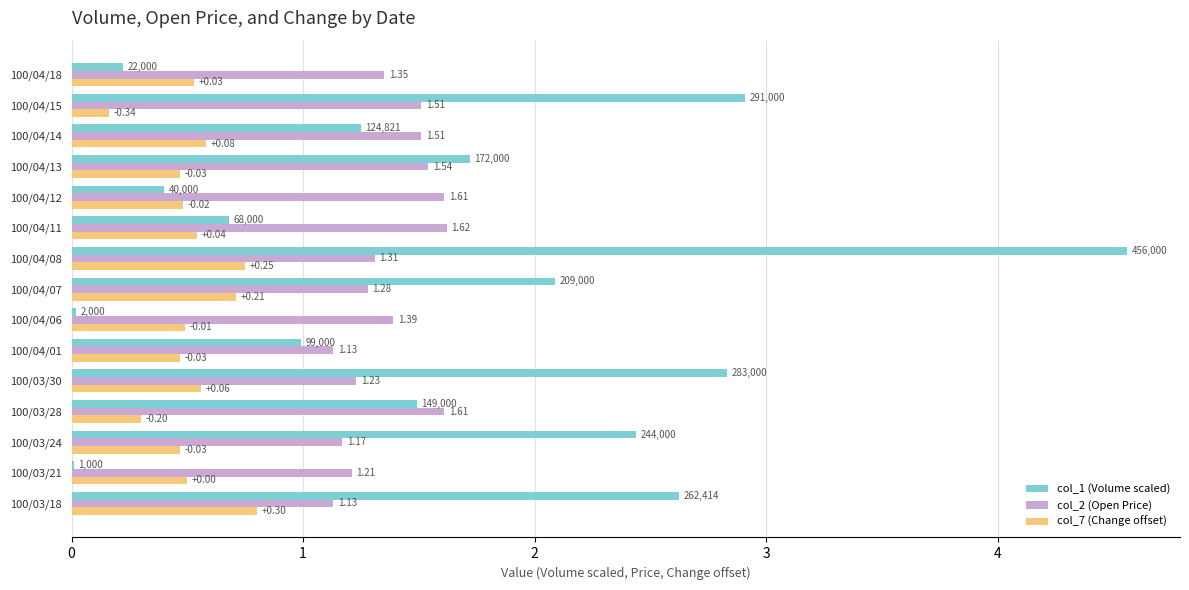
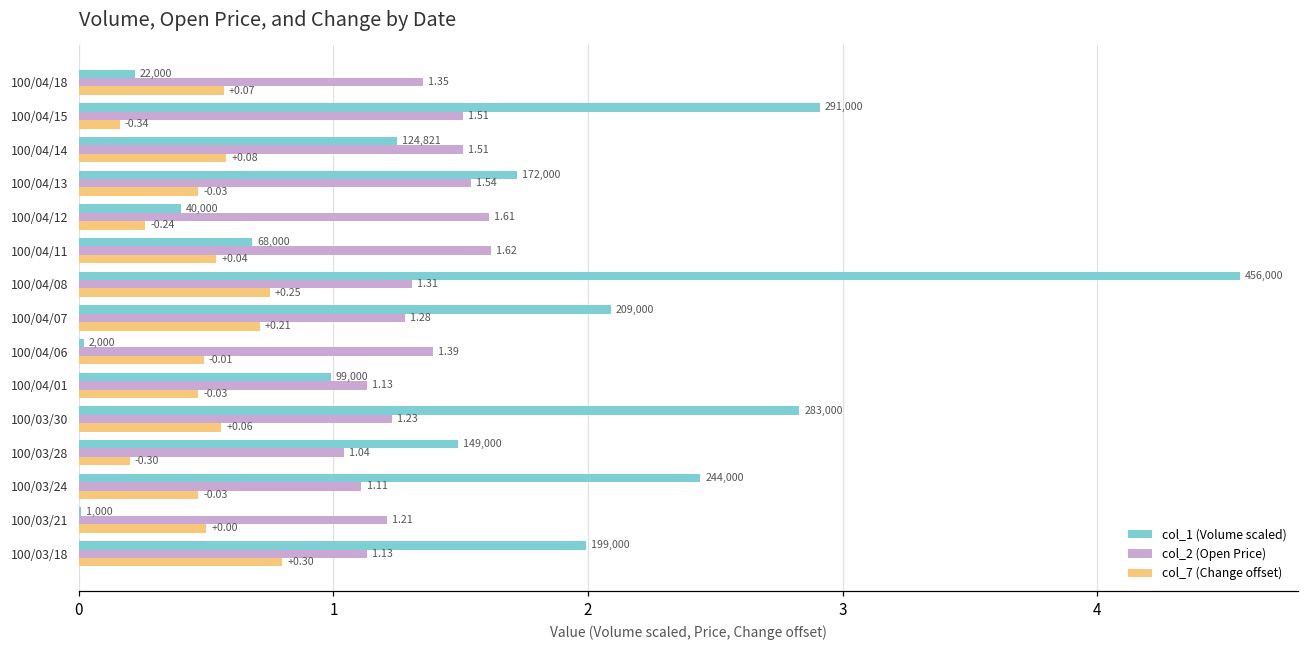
  {
    "col_1 (Volume scaled)": {
-     "100/03/18": "262,414"
+     "100/03/18": "199,000"
    },
    "col_2 (Open Price)": {
      "100/04/18": "1.35",
      "100/04/15": "1.51",
      "100/04/14": "1.51",
      "100/04/13": "1.54",
      "100/04/12": "1.61",
      "100/04/11": "1.62",
      "100/04/08": "1.31",
      "100/04/07": "1.28",
      "100/04/06": "1.39",
      "100/04/01": "1.13",
      "100/03/30": "1.23",
-     "100/03/28": "1.61",
-     "100/03/24": "1.17",
+     "100/03/28": "1.04",
+     "100/03/24": "1.11",
      "100/03/21": "1.21",
      "100/03/18": "1.13"
    },
    "col_7 (Change offset)": {
-     "100/04/18": "+0.03",
-     "100/04/12": "-0.02",
-     "100/03/28": "-0.20"
+     "100/04/18": "+0.07",
+     "100/04/12": "-0.24",
+     "100/03/28": "-0.30"
    }
  }
